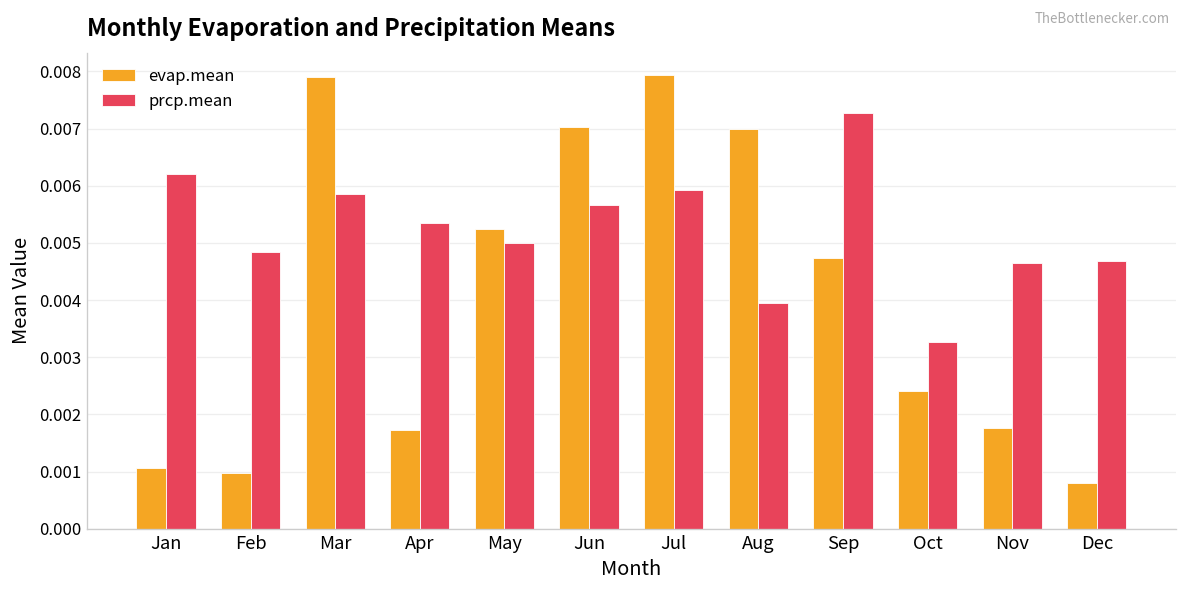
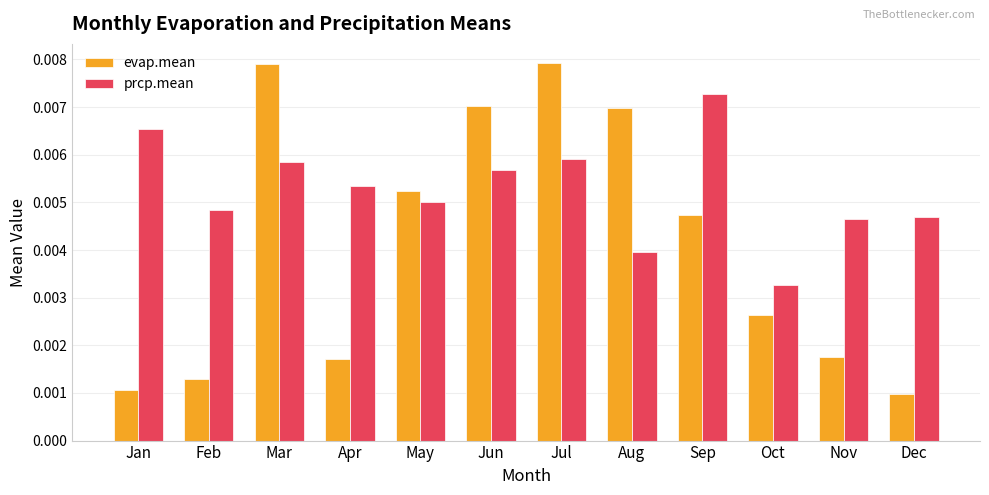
  {
    "evap.mean": {
      "Jan": 0.0011,
-     "Feb": 0.0010,
+     "Feb": 0.0013,
      "Mar": 0.0079,
      "Apr": 0.0017,
      "May": 0.0052,
      "Jun": 0.0070,
      "Jul": 0.0079,
      "Aug": 0.0070,
      "Sep": 0.0047,
-     "Oct": 0.0024,
+     "Oct": 0.0026,
      "Nov": 0.0018,
-     "Dec": 0.0008
+     "Dec": 0.0010
    },
    "prcp.mean": {
-     "Jan": 0.0062,
+     "Jan": 0.0065,
      "Feb": 0.0048,
      "Mar": 0.0059,
      "Apr": 0.0053,
      "May": 0.0050,
      "Jun": 0.0057,
      "Jul": 0.0059,
      "Aug": 0.0040,
      "Sep": 0.0073,
      "Oct": 0.0033,
      "Nov": 0.0047,
      "Dec": 0.0047
    }
  }
